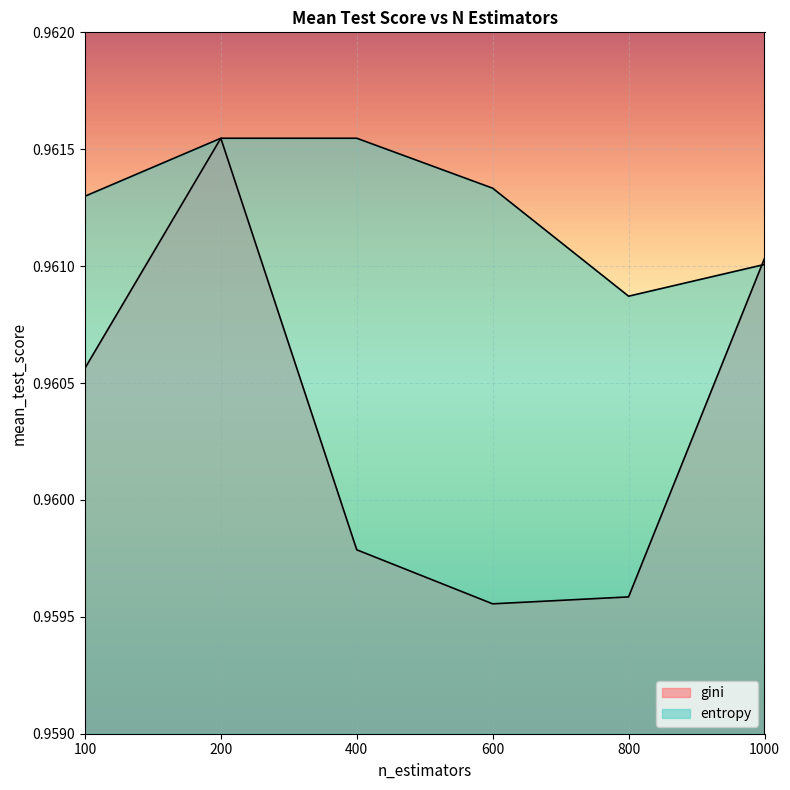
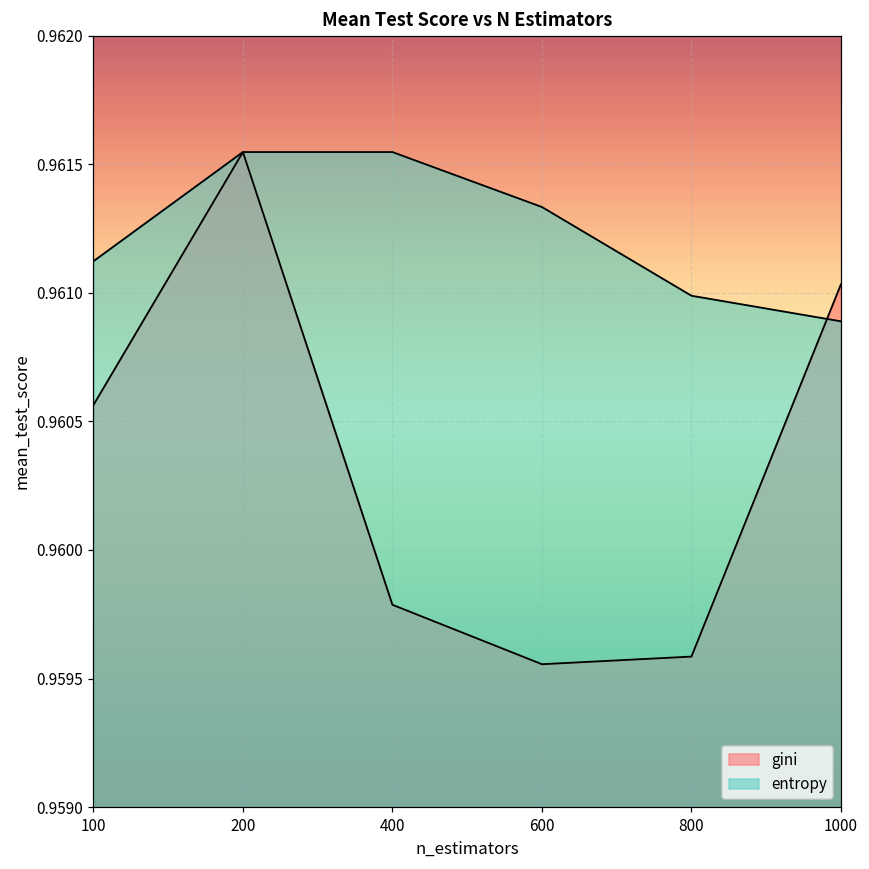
  {
    "gini": {
      "100": 0.96056,
      "400": 0.95979,
      "600": 0.95956,
      "800": 0.95959,
      "1000": 0.96103
    },
    "entropy": {
-     "100": 0.96130,
+     "100": 0.96112,
      "400": 0.96155,
      "600": 0.96133,
-     "800": 0.96087,
-     "1000": 0.96101
+     "800": 0.96099,
+     "1000": 0.96089
    }
  }
